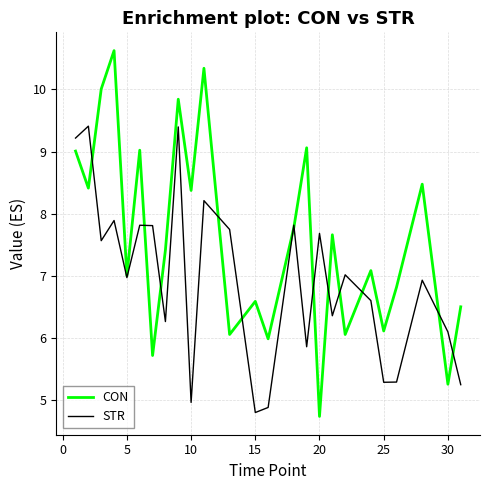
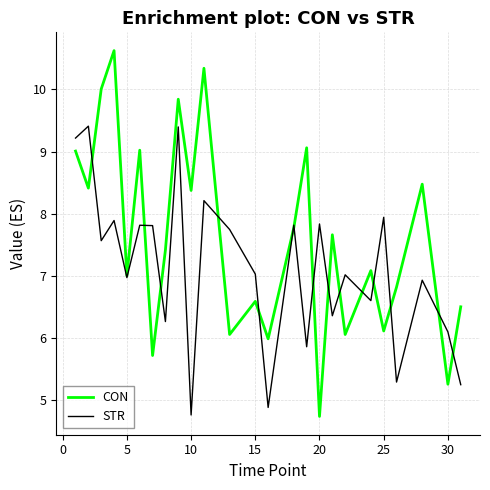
  {
    "CON": {
      "10": 8.4,
      "15": 6.6,
      "20": 4.7,
      "25": 6.1,
      "30": 5.3
    },
    "STR": {
-     "10": 5.0,
-     "15": 4.8,
-     "20": 7.7,
-     "25": 5.3,
+     "10": 4.8,
+     "15": 7.0,
+     "20": 7.8,
+     "25": 7.9,
      "30": 6.1
    }
  }
